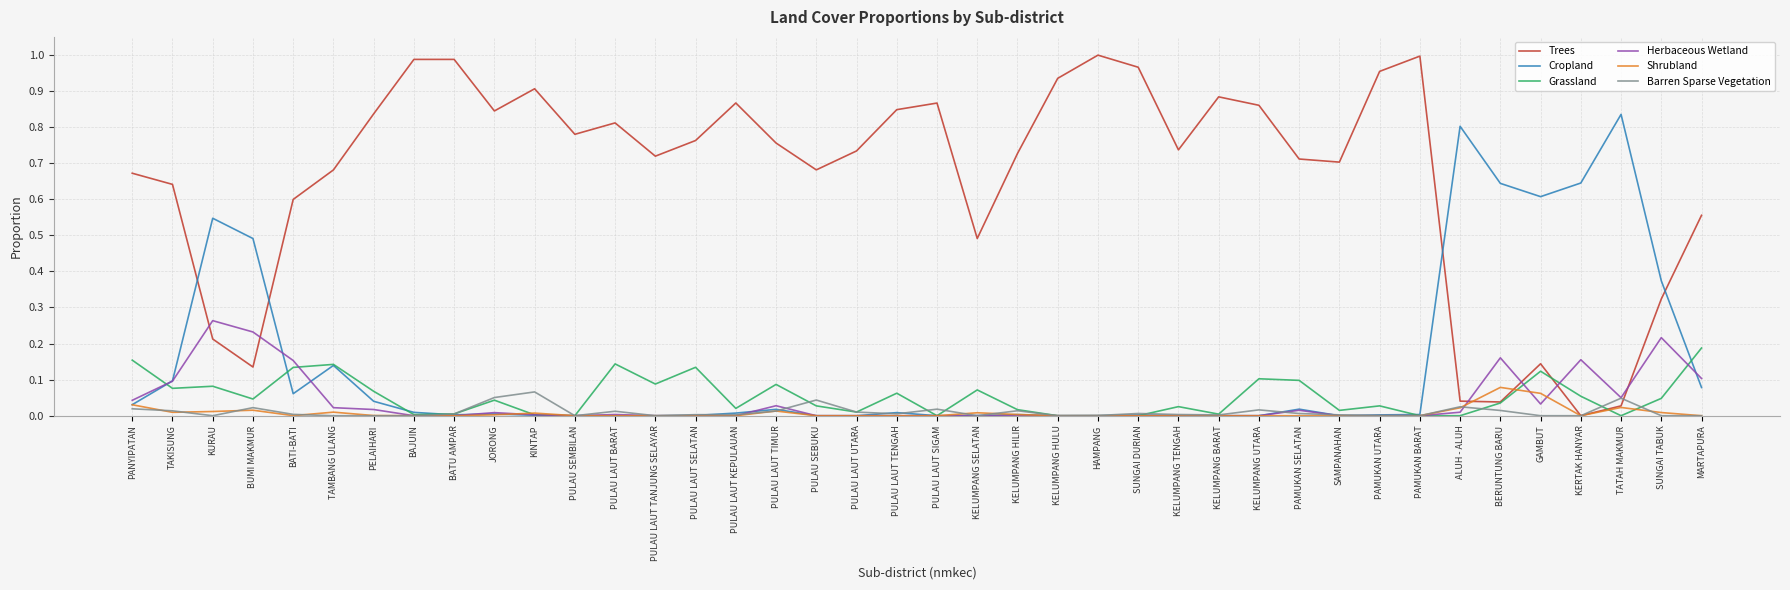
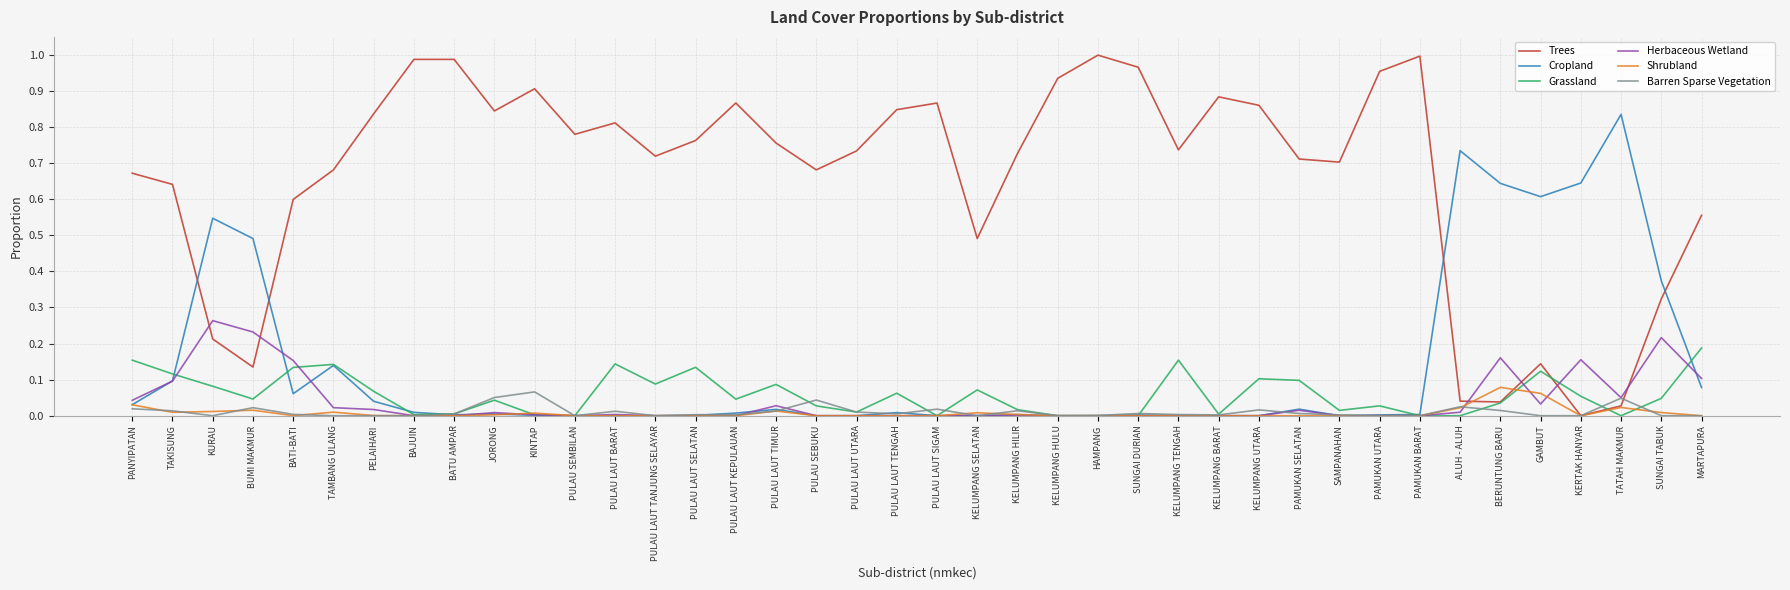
  {
    "Trees": {
      "PANYIPATAN": 0.67,
      "TAKISUNG": 0.64,
      "KURAU": 0.21,
      "BUMI MAKMUR": 0.14,
      "BATI-BATI": 0.60,
      "TAMBANG ULANG": 0.68,
      "PELAIHARI": 0.84,
      "BAJUIN": 0.99,
      "BATU AMPAR": 0.99,
      "JORONG": 0.84,
      "KINTAP": 0.91,
      "PULAU SEMBILAN": 0.78,
      "PULAU LAUT BARAT": 0.81,
      "PULAU LAUT TANJUNG SELAYAR": 0.72,
      "PULAU LAUT SELATAN": 0.76,
      "PULAU LAUT KEPULAUAN": 0.87,
      "PULAU LAUT TIMUR": 0.76,
      "PULAU SEBUKU": 0.68,
      "PULAU LAUT UTARA": 0.73,
      "PULAU LAUT TENGAH": 0.85,
      "PULAU LAUT SIGAM": 0.87,
      "KELUMPANG SELATAN": 0.49,
      "KELUMPANG HILIR": 0.73,
      "KELUMPANG HULU": 0.94,
      "HAMPANG": 1.00,
      "SUNGAI DURIAN": 0.97,
      "KELUMPANG TENGAH": 0.74,
      "KELUMPANG BARAT": 0.88,
      "KELUMPANG UTARA": 0.86,
      "PAMUKAN SELATAN": 0.71,
      "SAMPANAHAN": 0.70,
      "PAMUKAN UTARA": 0.95,
      "PAMUKAN BARAT": 1.00,
      "ALUH - ALUH": 0.04,
      "GAMBUT": 0.14,
      "SUNGAI TABUK": 0.32,
      "MARTAPURA": 0.56
    },
    "Cropland": {
      "KURAU": 0.55,
      "BUMI MAKMUR": 0.49,
      "BATI-BATI": 0.06,
      "PELAIHARI": 0.04,
-     "ALUH - ALUH": 0.80,
+     "ALUH - ALUH": 0.73,
      "BERUNTUNG BARU": 0.64,
      "GAMBUT": 0.61,
      "KERTAK HANYAR": 0.65,
      "TATAH MAKMUR": 0.84,
      "SUNGAI TABUK": 0.37,
      "MARTAPURA": 0.08
    },
    "Grassland": {
      "PANYIPATAN": 0.15,
-     "TAKISUNG": 0.08,
+     "TAKISUNG": 0.12,
      "KURAU": 0.08,
      "BUMI MAKMUR": 0.05,
      "BATI-BATI": 0.13,
      "PELAIHARI": 0.07,
      "JORONG": 0.04,
      "PULAU LAUT BARAT": 0.14,
      "PULAU LAUT TANJUNG SELAYAR": 0.09,
      "PULAU LAUT SELATAN": 0.13,
-     "PULAU LAUT KEPULAUAN": 0.02,
+     "PULAU LAUT KEPULAUAN": 0.05,
      "PULAU LAUT TIMUR": 0.09,
      "PULAU SEBUKU": 0.03,
      "PULAU LAUT TENGAH": 0.06,
      "KELUMPANG SELATAN": 0.07,
-     "KELUMPANG TENGAH": 0.03,
+     "KELUMPANG TENGAH": 0.15,
      "KELUMPANG UTARA": 0.10,
      "PAMUKAN SELATAN": 0.10,
      "SAMPANAHAN": 0.01,
      "PAMUKAN UTARA": 0.03,
      "ALUH - ALUH": 0.00,
      "GAMBUT": 0.12,
      "KERTAK HANYAR": 0.05,
      "TATAH MAKMUR": 0.00,
      "SUNGAI TABUK": 0.05,
      "MARTAPURA": 0.19
    },
    "Herbaceous Wetland": {
      "PANYIPATAN": 0.04,
      "KURAU": 0.26,
      "BUMI MAKMUR": 0.23,
      "BATI-BATI": 0.15,
      "TAMBANG ULANG": 0.02,
      "PELAIHARI": 0.02,
      "PULAU LAUT TIMUR": 0.03,
      "ALUH - ALUH": 0.01,
      "BERUNTUNG BARU": 0.16,
      "GAMBUT": 0.03,
      "KERTAK HANYAR": 0.16,
      "SUNGAI TABUK": 0.22,
      "MARTAPURA": 0.10
    },
    "Shrubland": {
      "KURAU": 0.01,
      "BUMI MAKMUR": 0.02,
      "TAMBANG ULANG": 0.01,
      "KELUMPANG SELATAN": 0.01,
      "BERUNTUNG BARU": 0.08,
      "GAMBUT": 0.06,
      "SUNGAI TABUK": 0.01
    },
    "Barren Sparse Vegetation": {
      "PANYIPATAN": 0.02,
      "KURAU": 0.00,
      "BUMI MAKMUR": 0.02,
      "TAMBANG ULANG": 0.00,
      "JORONG": 0.05,
      "KINTAP": 0.07,
      "PULAU LAUT BARAT": 0.01,
      "PULAU SEBUKU": 0.04,
      "PULAU LAUT SIGAM": 0.02,
      "KELUMPANG UTARA": 0.02,
      "BERUNTUNG BARU": 0.01,
      "GAMBUT": 0.00,
      "SUNGAI TABUK": 0.00
    }
  }
